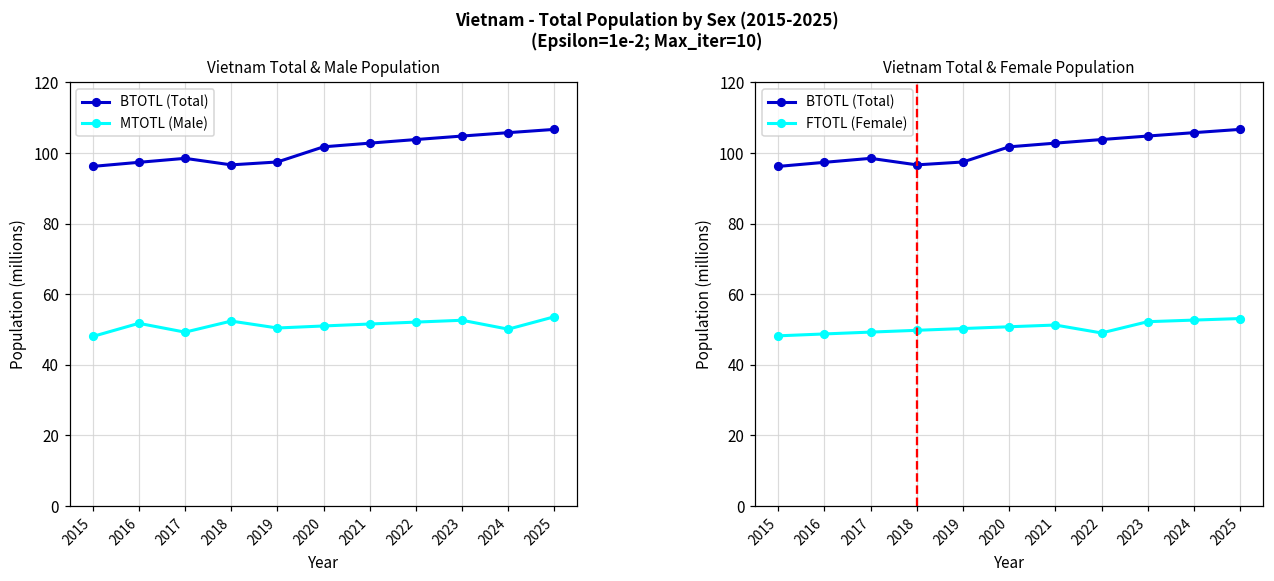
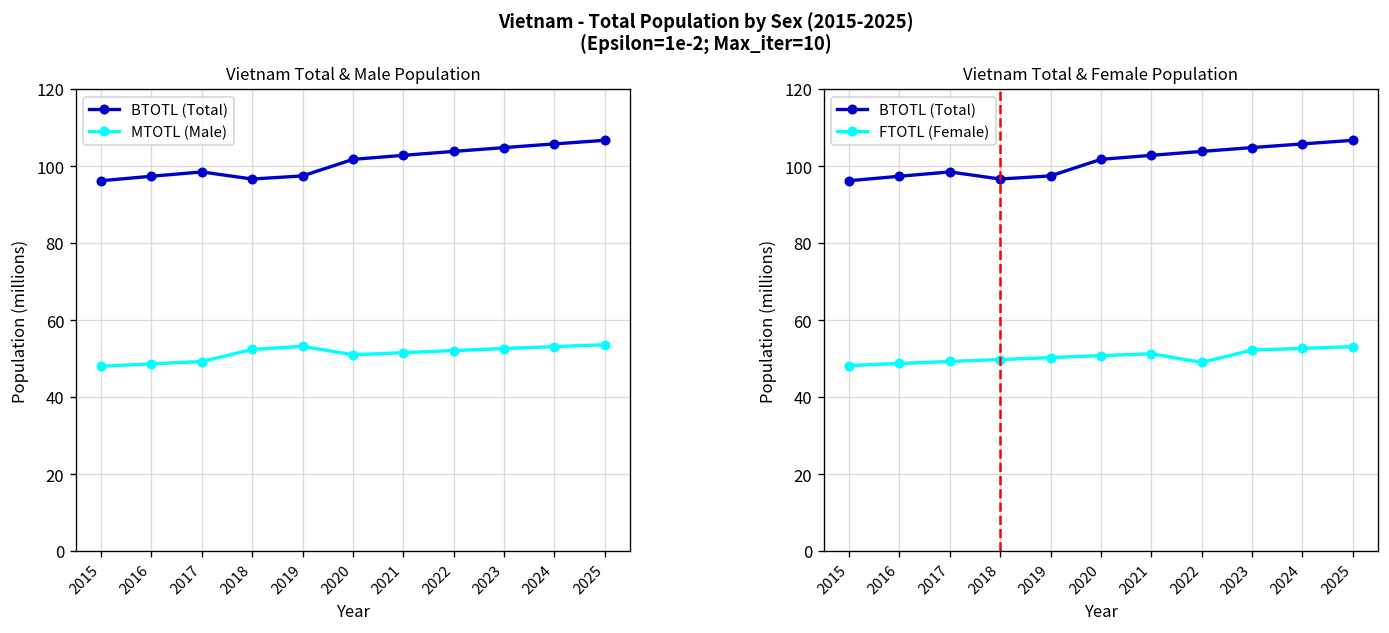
  {
    "Vietnam Total & Male Population": {
      "BTOTL (Total)": {
        "2015": 96,
        "2016": 97,
        "2017": 98,
        "2018": 97,
        "2019": 97,
        "2020": 102,
        "2021": 103,
        "2022": 104,
        "2023": 105,
        "2024": 106,
        "2025": 107
      },
      "MTOTL (Male)": {
        "2015": 48,
-       "2016": 52,
+       "2016": 49,
        "2017": 49,
        "2018": 52,
-       "2019": 50,
+       "2019": 53,
        "2020": 51,
        "2021": 52,
        "2022": 52,
        "2023": 53,
-       "2024": 50,
+       "2024": 53,
        "2025": 54
      }
    },
    "Vietnam Total & Female Population": {
      "BTOTL (Total)": {
        "2015": 96,
        "2016": 97,
        "2017": 98,
        "2018": 97,
        "2019": 97,
        "2020": 102,
        "2021": 103,
        "2022": 104,
        "2023": 105,
        "2024": 106,
        "2025": 107
      },
      "FTOTL (Female)": {
        "2015": 48,
        "2016": 49,
        "2017": 49,
        "2018": 50,
        "2019": 50,
        "2020": 51,
        "2021": 51,
        "2022": 49,
        "2023": 52,
        "2024": 53,
        "2025": 53
      }
    }
  }
